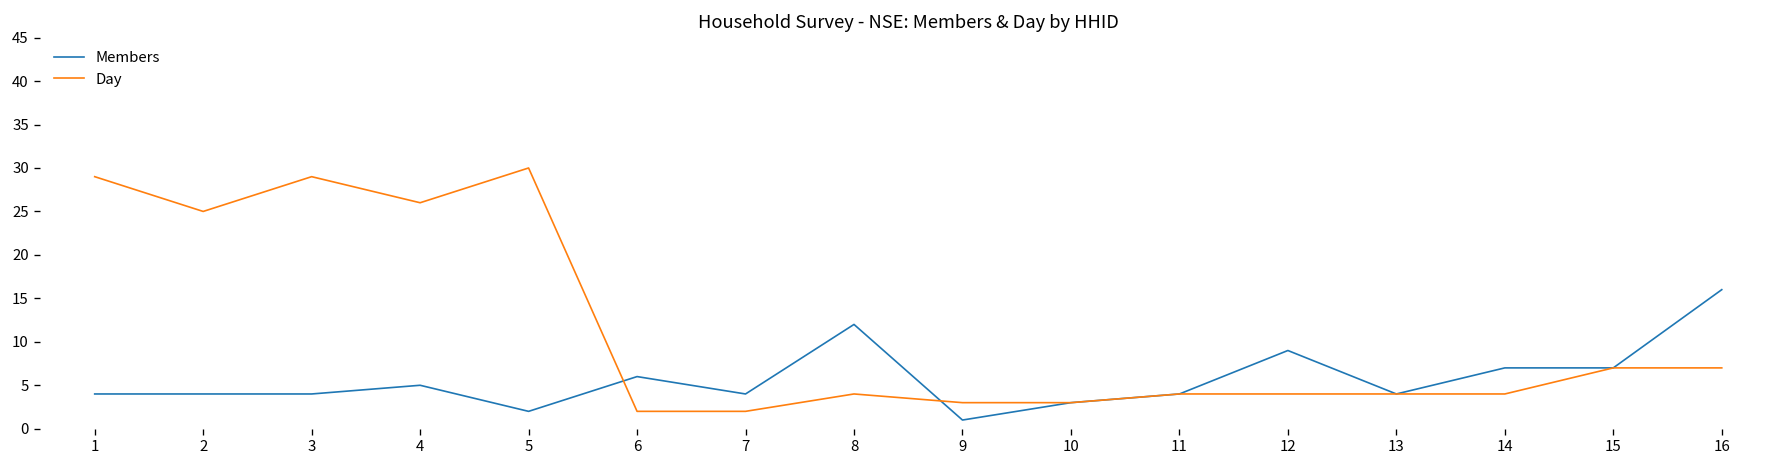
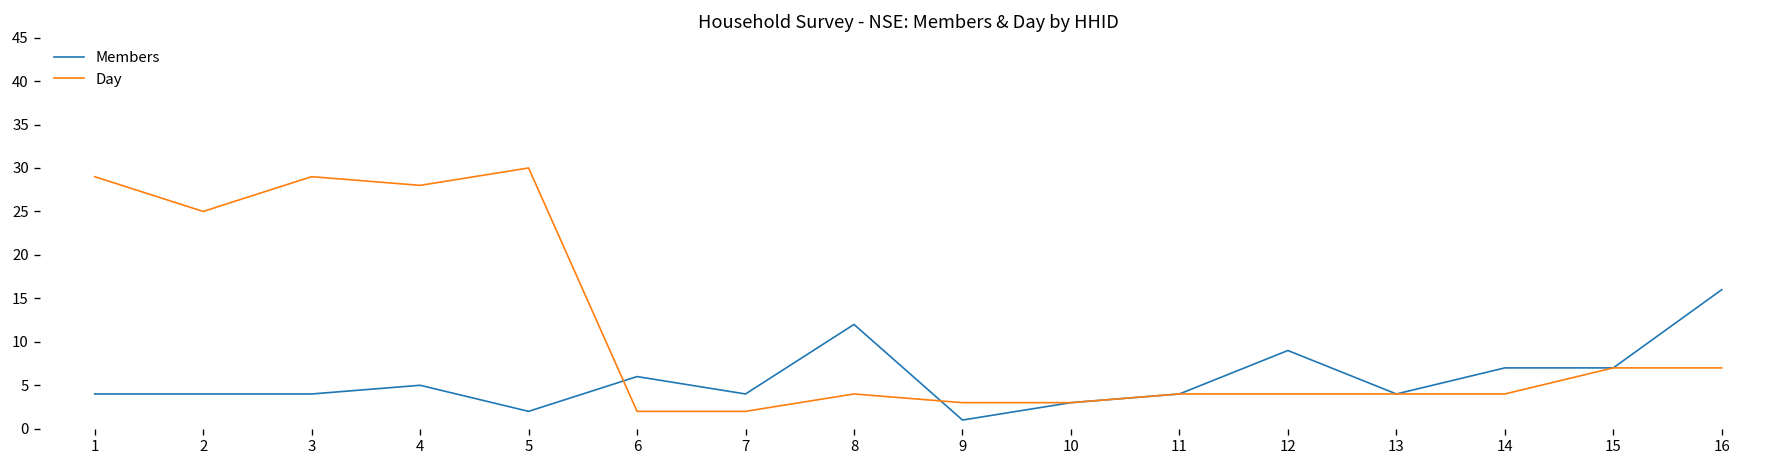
  {
    "Members": {
      "1": 4,
      "2": 4,
      "3": 4,
      "4": 5,
      "5": 2,
      "6": 6,
      "7": 4,
      "8": 12,
      "9": 1,
      "12": 9,
      "14": 7,
      "16": 16
    },
    "Day": {
      "1": 29,
      "2": 25,
      "3": 29,
-     "4": 26,
+     "4": 28,
      "5": 30,
      "6": 2,
      "7": 2,
      "8": 4,
      "9": 3,
      "12": 4,
      "14": 4,
      "16": 7
    }
  }
